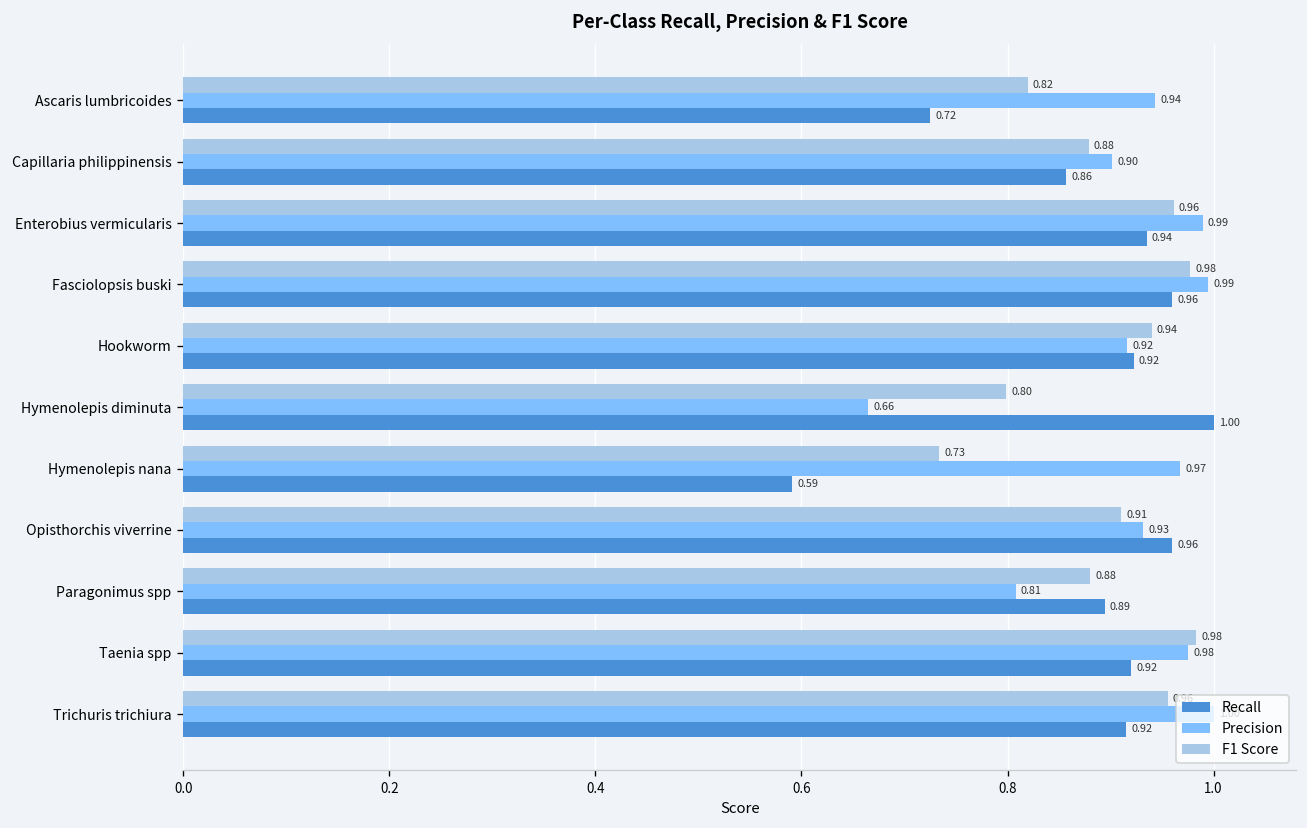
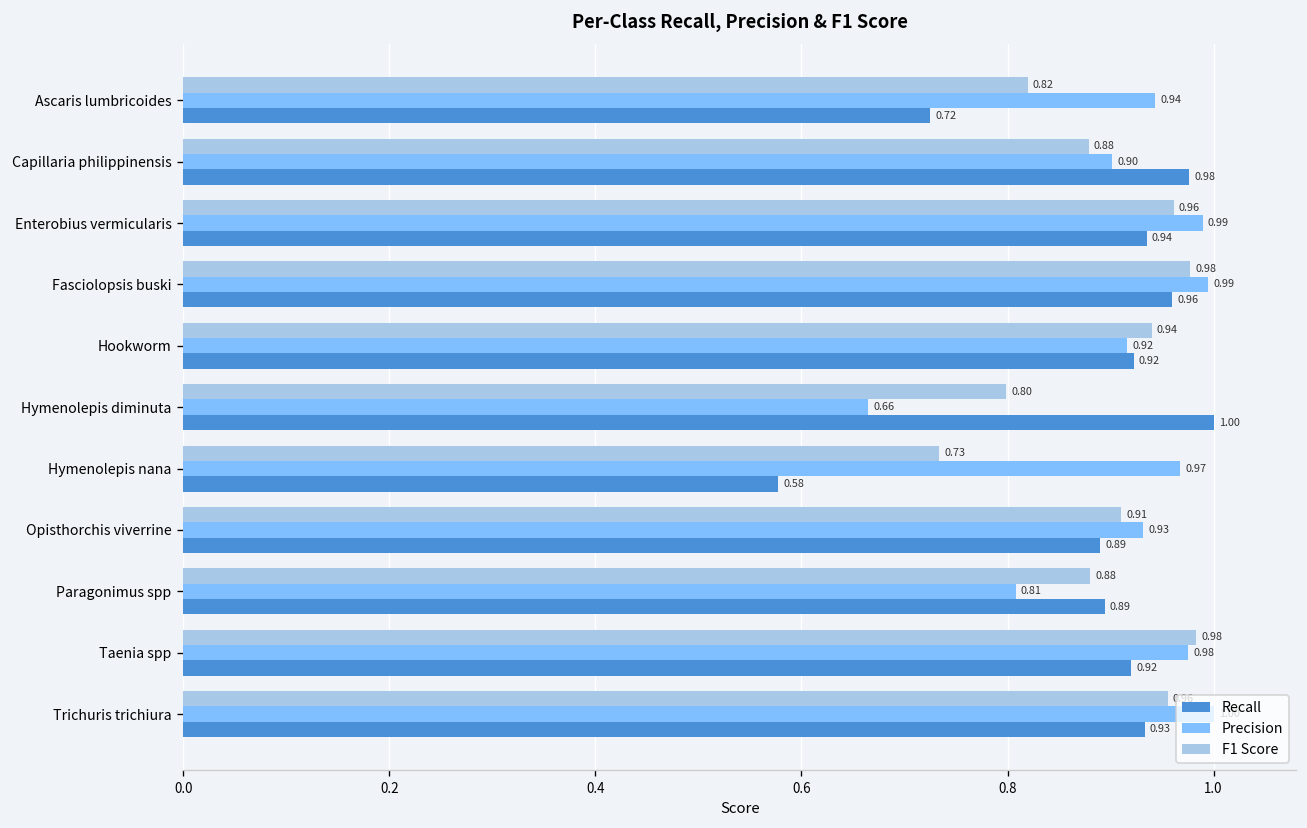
  {
    "Recall": {
      "Ascaris lumbricoides": 0.72,
-     "Capillaria philippinensis": 0.86,
+     "Capillaria philippinensis": 0.98,
      "Enterobius vermicularis": 0.94,
      "Fasciolopsis buski": 0.96,
      "Hookworm": 0.92,
      "Hymenolepis diminuta": 1.00,
-     "Hymenolepis nana": 0.59,
-     "Opisthorchis viverrine": 0.96,
+     "Hymenolepis nana": 0.58,
+     "Opisthorchis viverrine": 0.89,
      "Paragonimus spp": 0.89,
      "Taenia spp": 0.92,
-     "Trichuris trichiura": 0.92
+     "Trichuris trichiura": 0.93
    }
  }
